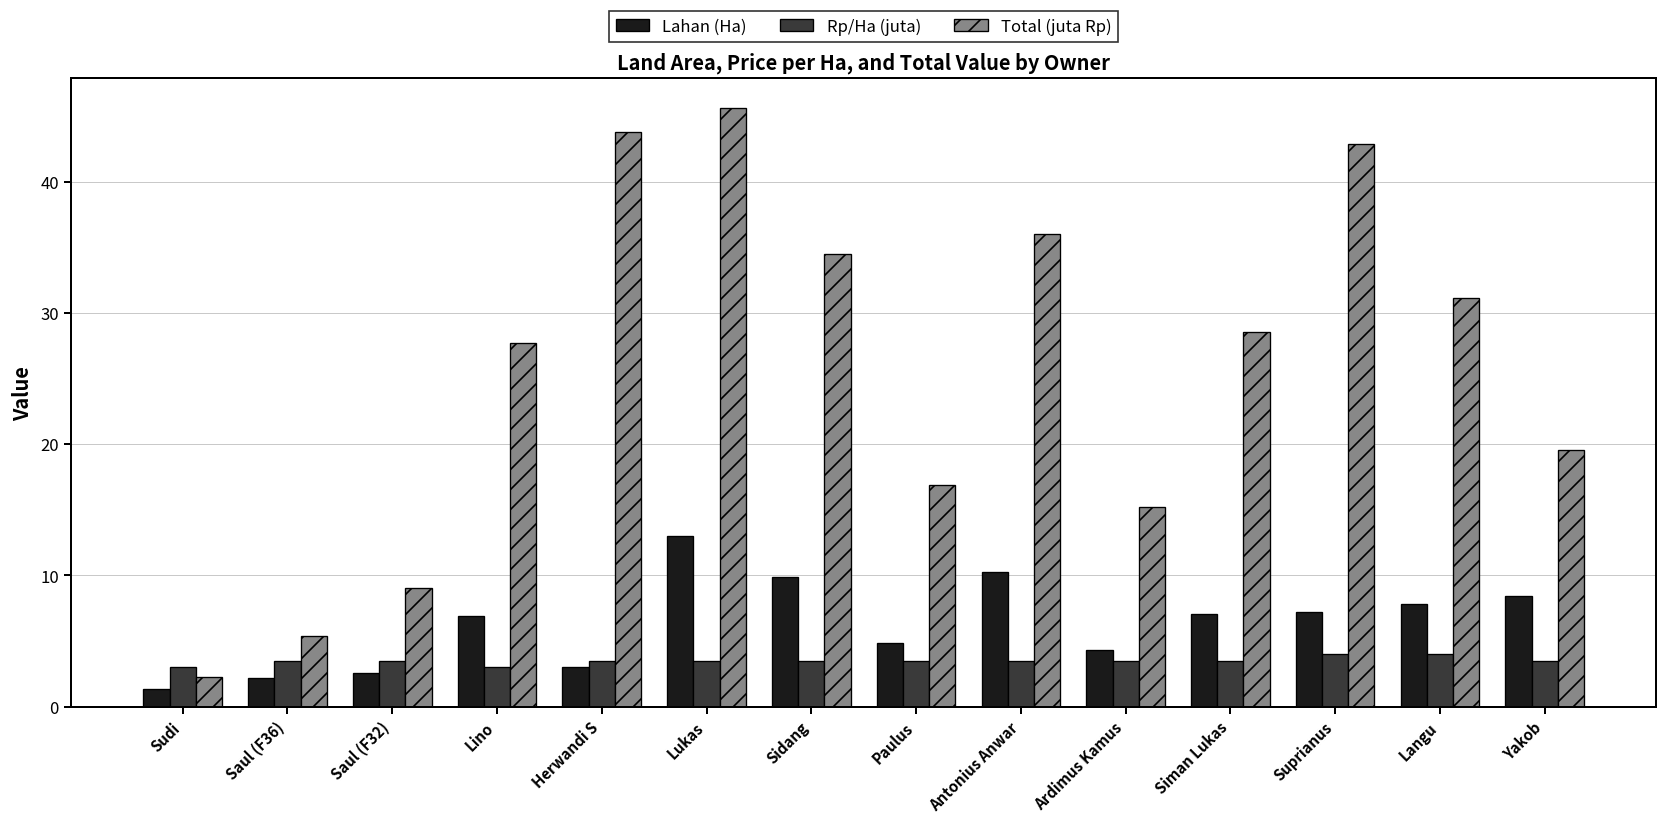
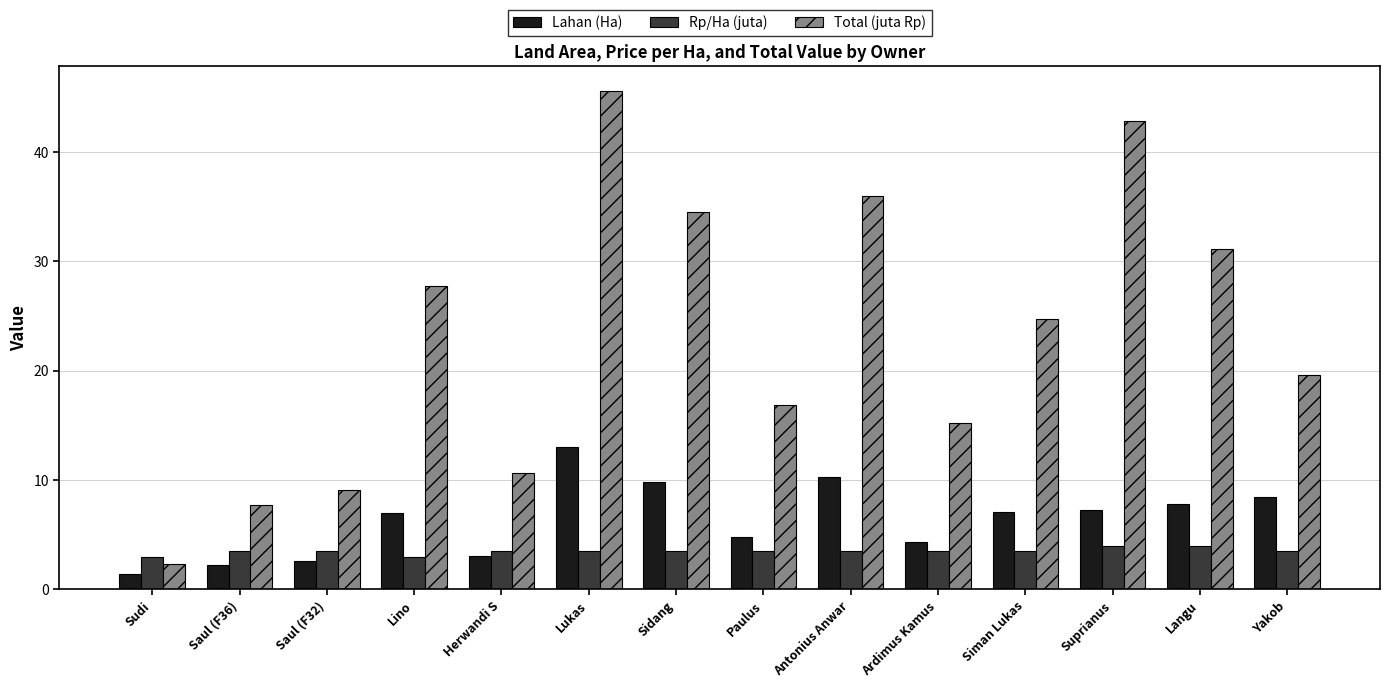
  {
    "Total (juta Rp)": {
      "Sudi": 2.3,
-     "Saul (F36)": 5.4,
+     "Saul (F36)": 7.7,
      "Saul (F32)": 9.1,
      "Lino": 27.7,
-     "Herwandi S": 43.8,
+     "Herwandi S": 10.6,
      "Lukas": 45.6,
      "Sidang": 34.5,
      "Paulus": 16.9,
      "Antonius Anwar": 36.0,
      "Ardimus Kamus": 15.2,
-     "Siman Lukas": 28.5,
+     "Siman Lukas": 24.7,
      "Suprianus": 42.9,
      "Langu": 31.2,
      "Yakob": 19.6
    }
  }
